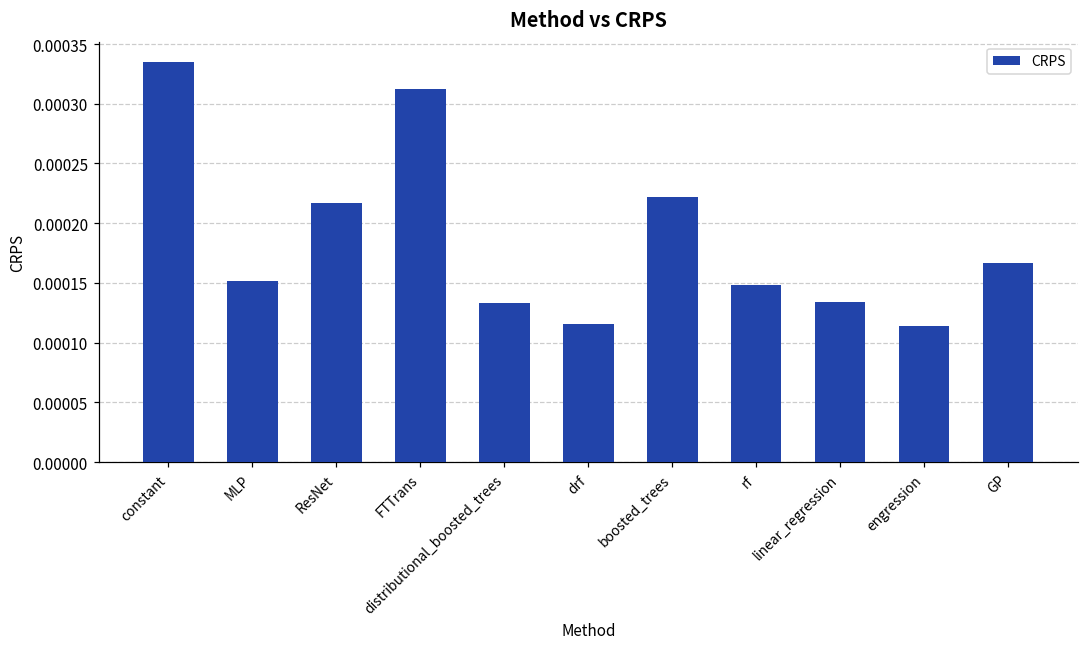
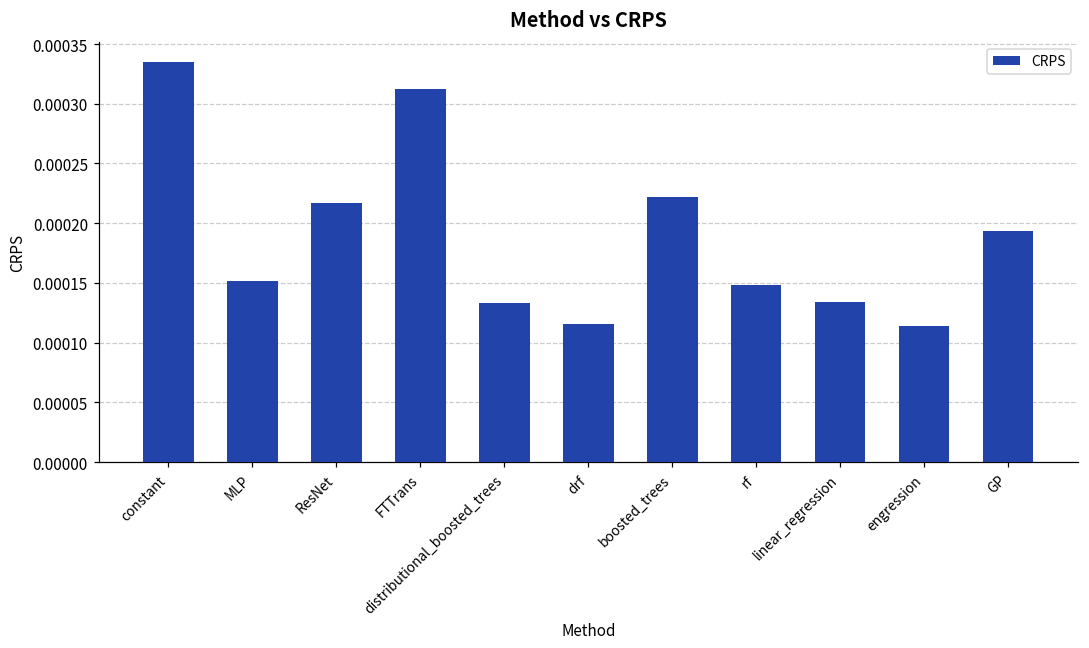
  {
    "constant": 0.000335,
    "MLP": 0.000151,
    "ResNet": 0.000217,
    "FTTrans": 0.000312,
    "distributional_boosted_trees": 0.000133,
    "drf": 0.000115,
    "boosted_trees": 0.000222,
    "rf": 0.000148,
    "linear_regression": 0.000134,
    "engression": 0.000114,
-   "GP": 0.000167
+   "GP": 0.000193
  }
